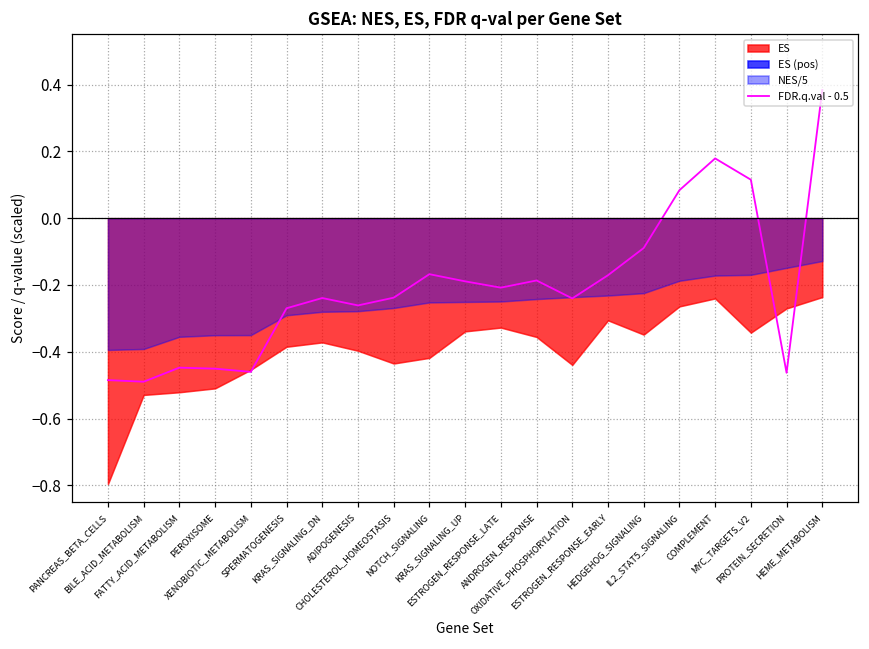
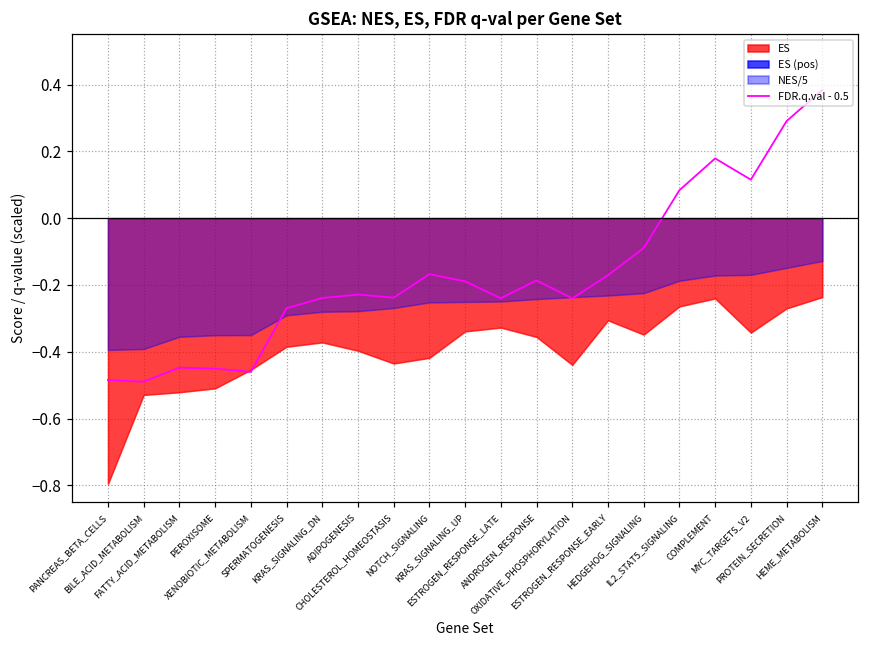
  {
    "FDR.q.val - 0.5": {
      "PANCREAS_BETA_CELLS": -0.48,
      "BILE_ACID_METABOLISM": -0.49,
      "FATTY_ACID_METABOLISM": -0.45,
      "PEROXISOME": -0.45,
      "XENOBIOTIC_METABOLISM": -0.46,
      "SPERMATOGENESIS": -0.27,
      "KRAS_SIGNALING_DN": -0.24,
-     "ADIPOGENESIS": -0.26,
+     "ADIPOGENESIS": -0.23,
      "CHOLESTEROL_HOMEOSTASIS": -0.24,
      "NOTCH_SIGNALING": -0.17,
      "KRAS_SIGNALING_UP": -0.19,
-     "ESTROGEN_RESPONSE_LATE": -0.21,
+     "ESTROGEN_RESPONSE_LATE": -0.24,
      "ANDROGEN_RESPONSE": -0.19,
      "OXIDATIVE_PHOSPHORYLATION": -0.24,
      "ESTROGEN_RESPONSE_EARLY": -0.17,
      "HEDGEHOG_SIGNALING": -0.09,
      "IL2_STAT5_SIGNALING": 0.08,
      "COMPLEMENT": 0.18,
      "MYC_TARGETS_V2": 0.12,
-     "PROTEIN_SECRETION": -0.46
+     "PROTEIN_SECRETION": 0.29
    }
  }
